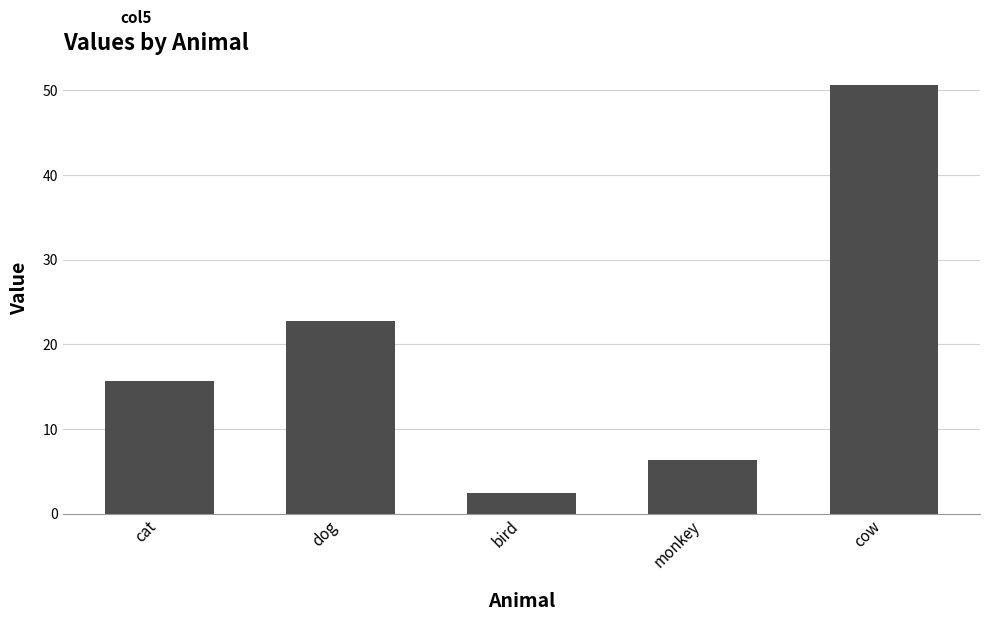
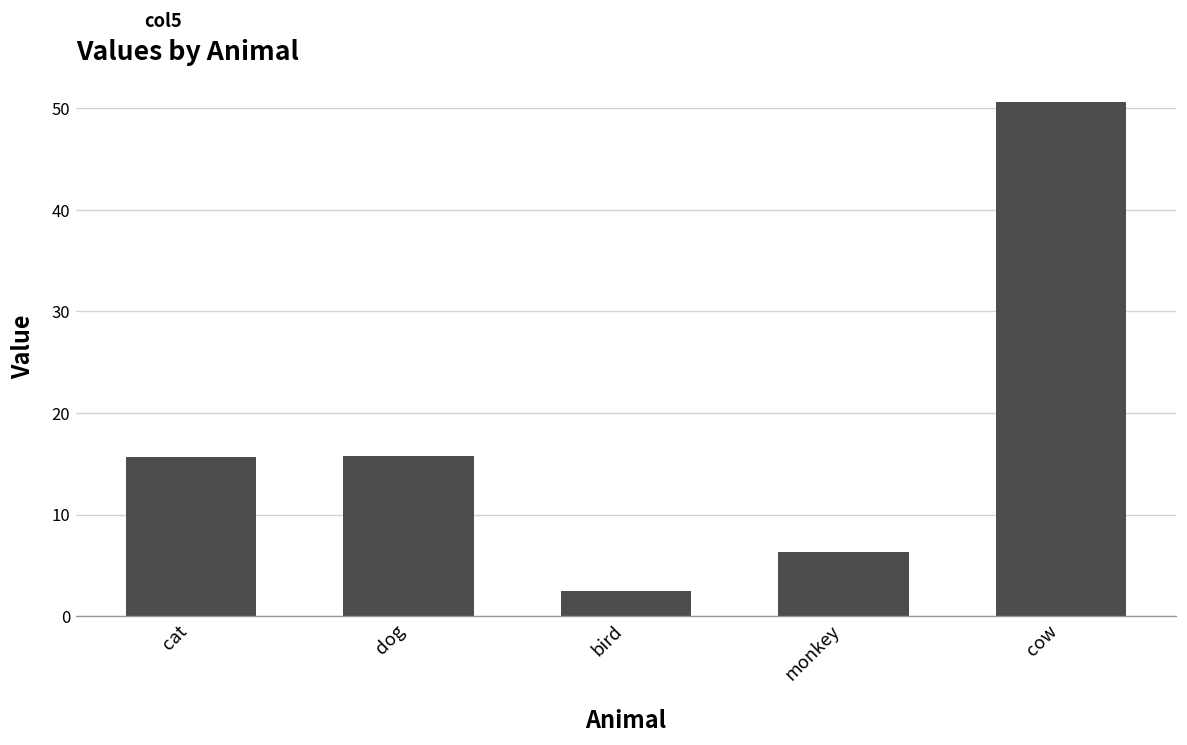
  {
    "cat": 16,
-   "dog": 23,
+   "dog": 16,
    "bird": 3,
    "monkey": 6,
    "cow": 51
  }
